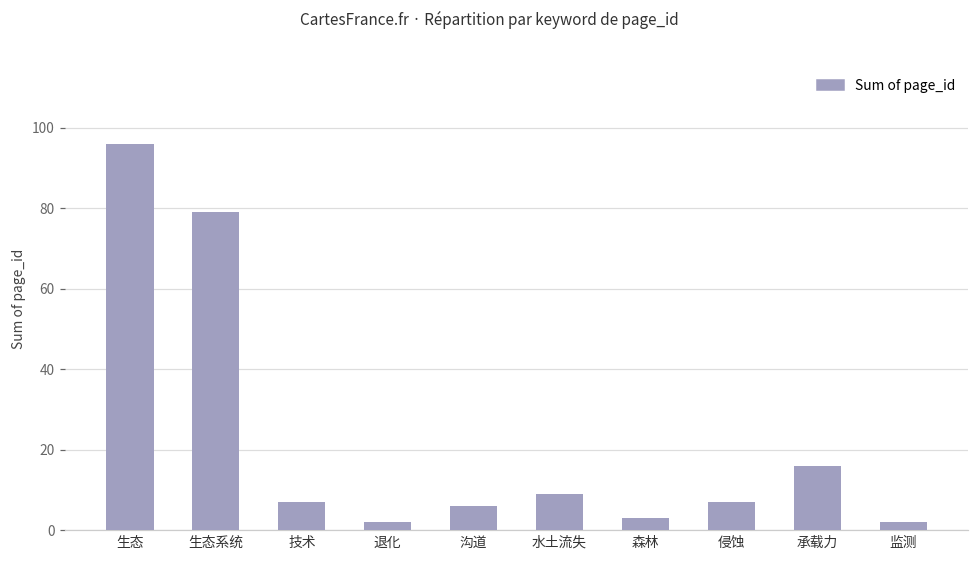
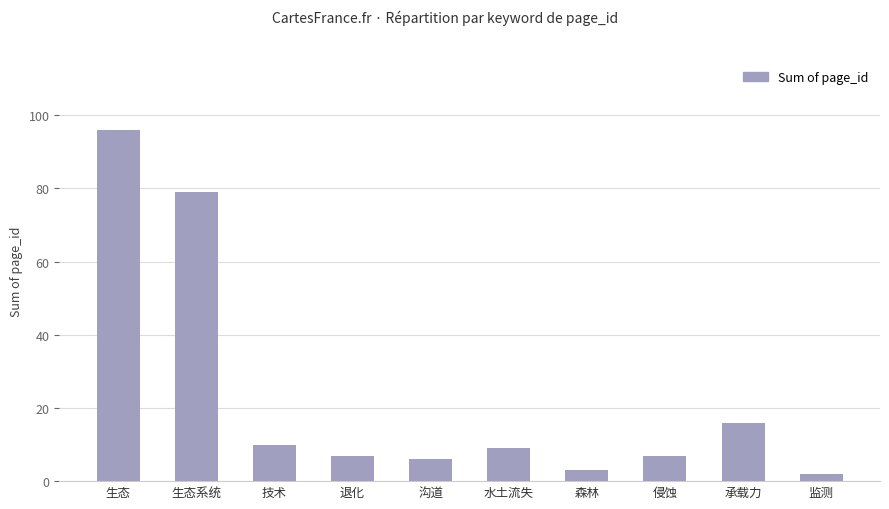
  {
    "生态": 96,
    "生态系统": 79,
-   "技术": 7,
-   "退化": 2,
+   "技术": 10,
+   "退化": 7,
    "沟道": 6,
    "水土流失": 9,
    "森林": 3,
    "侵蚀": 7,
    "承载力": 16,
    "监测": 2
  }
